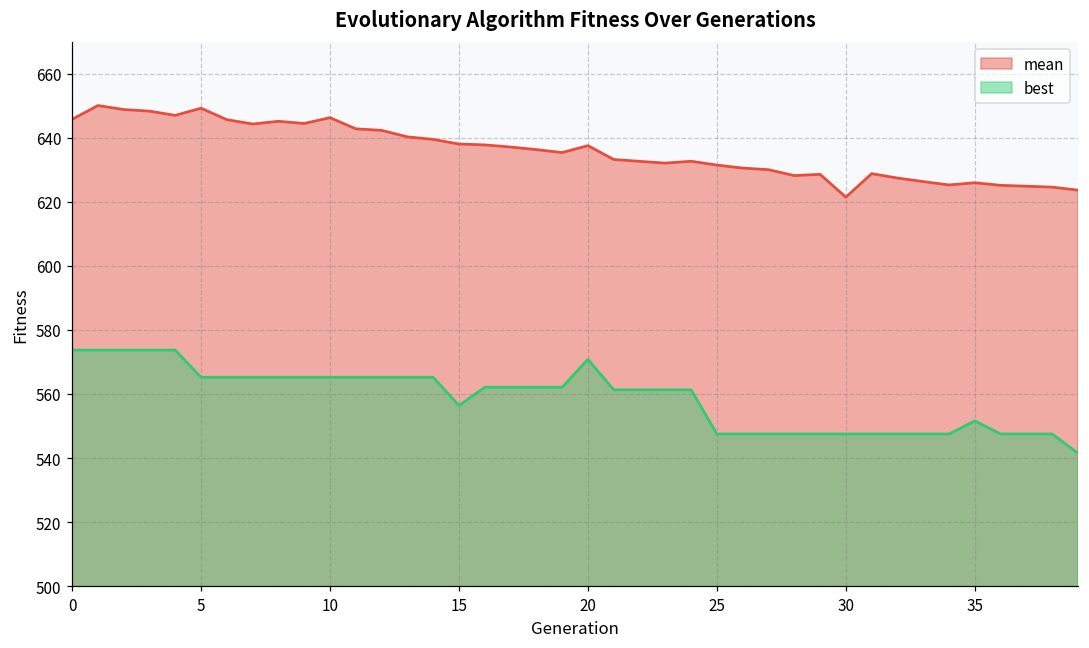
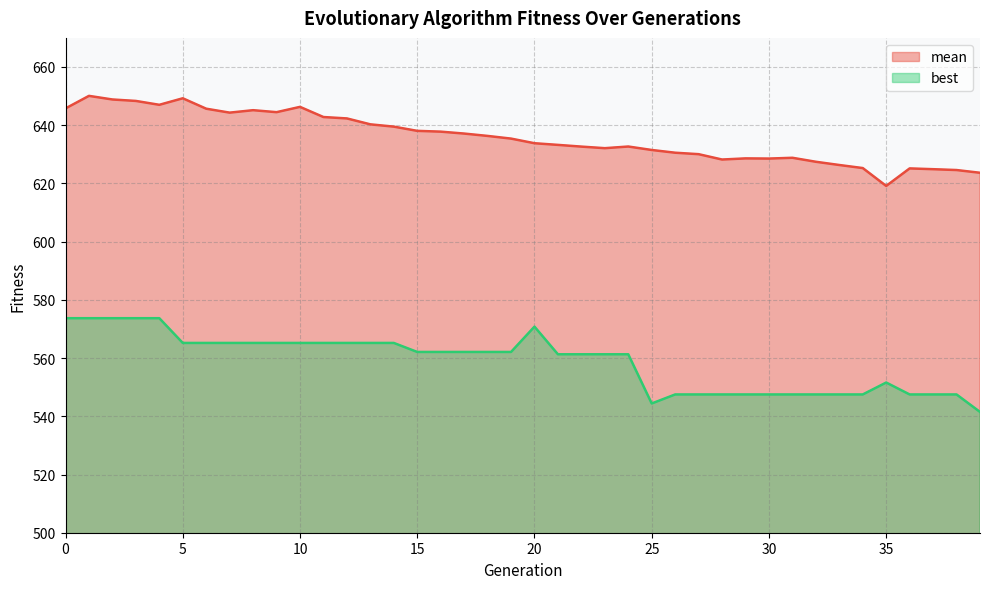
  {
    "mean": {
      "0": 646,
      "5": 649,
      "10": 646,
      "15": 638,
-     "20": 638,
+     "20": 634,
      "25": 631,
-     "30": 621,
-     "35": 626
+     "30": 629,
+     "35": 619
    },
    "best": {
      "0": 574,
      "5": 565,
      "10": 565,
-     "15": 556,
+     "15": 562,
      "20": 571,
-     "25": 548,
+     "25": 544,
      "30": 548,
      "35": 552
    }
  }
